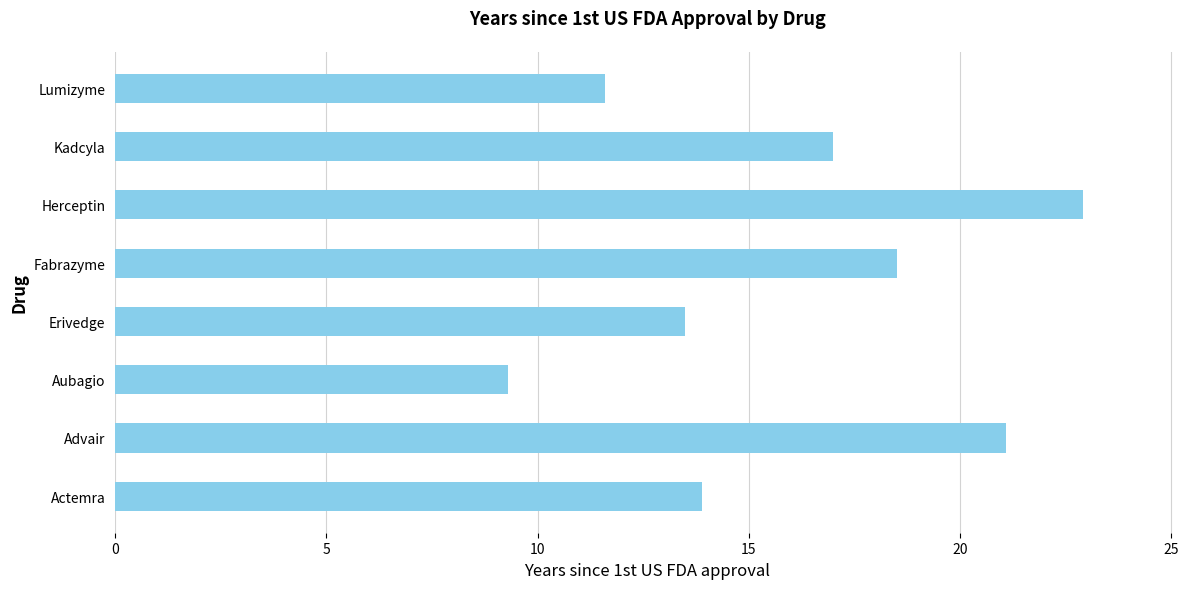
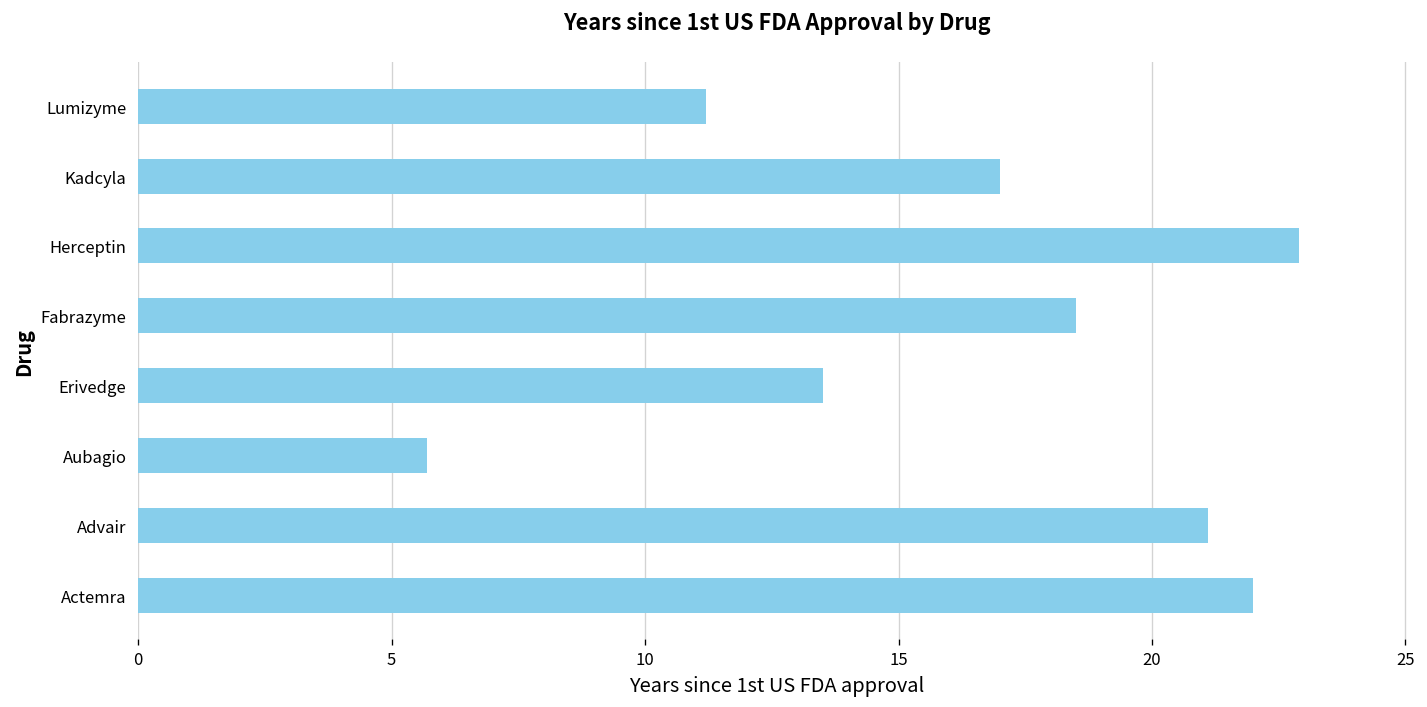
  {
-   "Lumizyme": 11.6,
+   "Lumizyme": 11.2,
    "Kadcyla": 17.0,
    "Herceptin": 22.9,
    "Fabrazyme": 18.5,
    "Erivedge": 13.5,
-   "Aubagio": 9.3,
+   "Aubagio": 5.7,
    "Advair": 21.1,
-   "Actemra": 13.9
+   "Actemra": 22.0
  }
